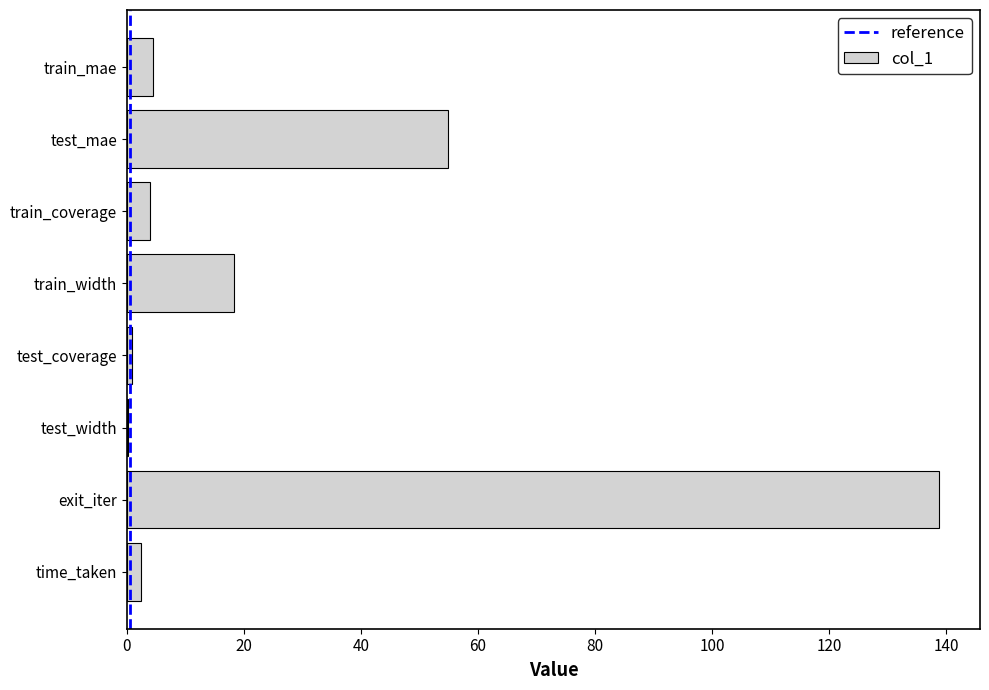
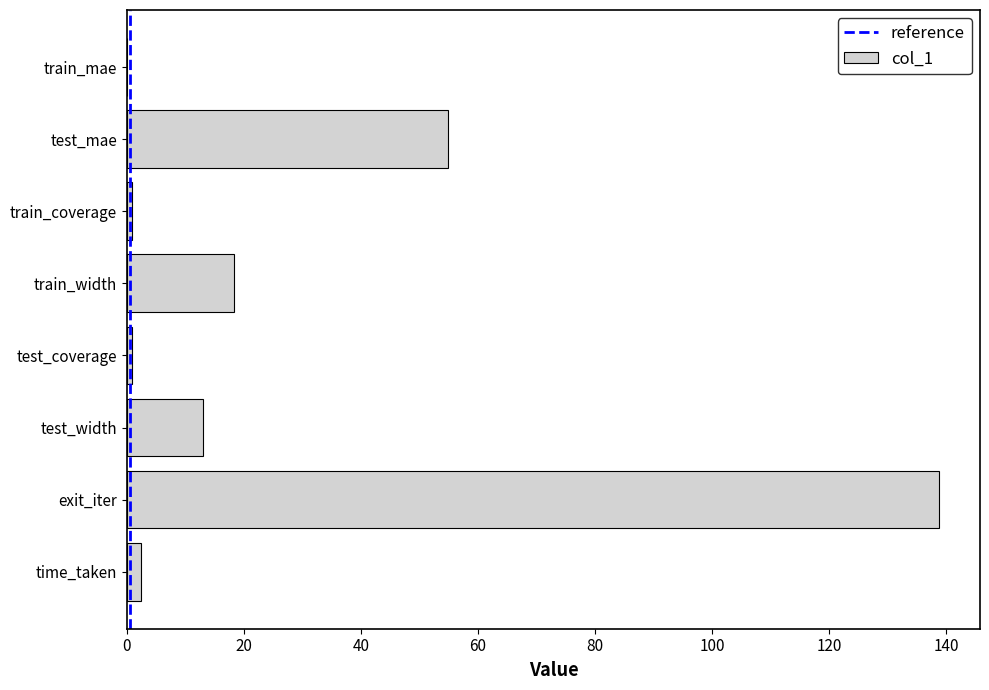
  {
-   "train_mae": 4,
+   "train_mae": 0,
    "test_mae": 55,
-   "train_coverage": 4,
+   "train_coverage": 1,
    "train_width": 18,
    "test_coverage": 1,
-   "test_width": 0,
+   "test_width": 13,
    "exit_iter": 139,
    "time_taken": 2
  }
